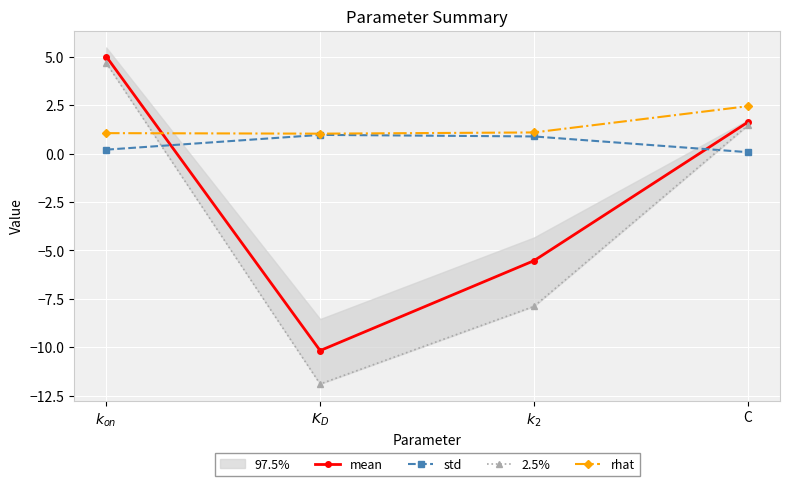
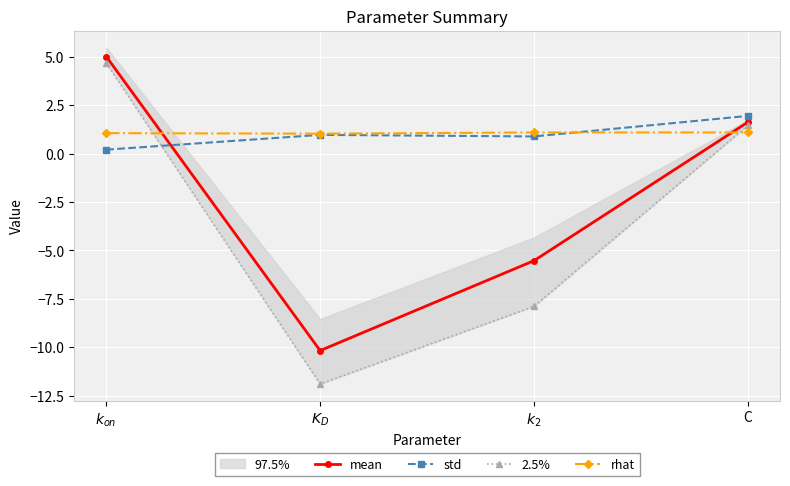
  {
    "std": {
-     "C": 0.1
+     "C": 1.9
    },
    "2.5%": {
      "C": 1.5
    },
    "rhat": {
-     "C": 2.5
+     "C": 1.1
    }
  }
